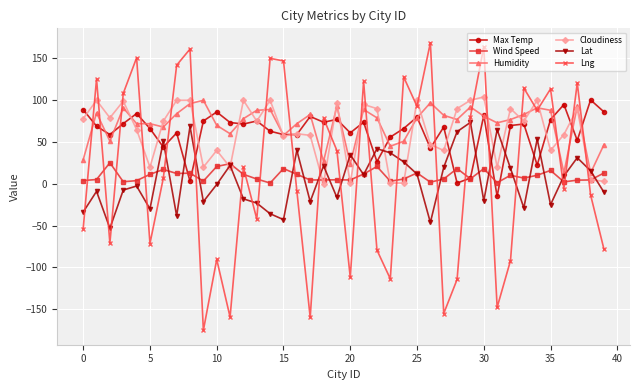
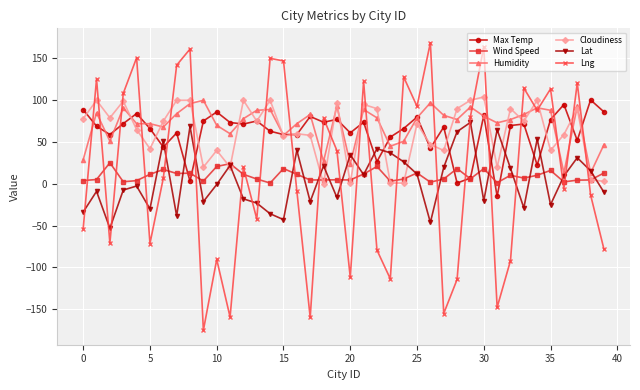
  {
    "Cloudiness": {
      "0": 80,
-     "5": 20,
+     "5": 40,
      "10": 40,
      "20": 0,
-     "25": 100,
+     "25": 70,
      "30": 100,
      "35": 40
    }
  }
